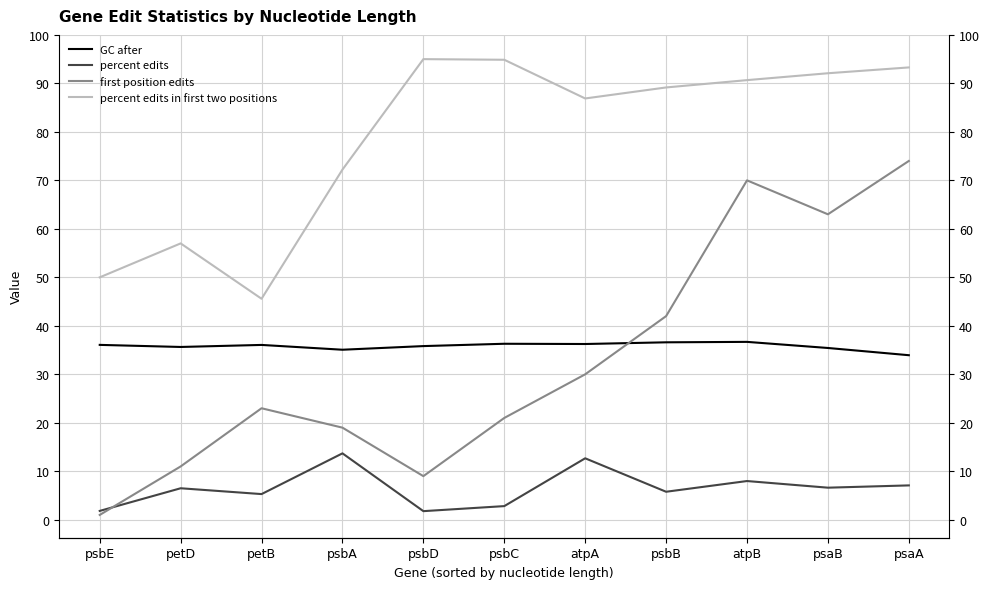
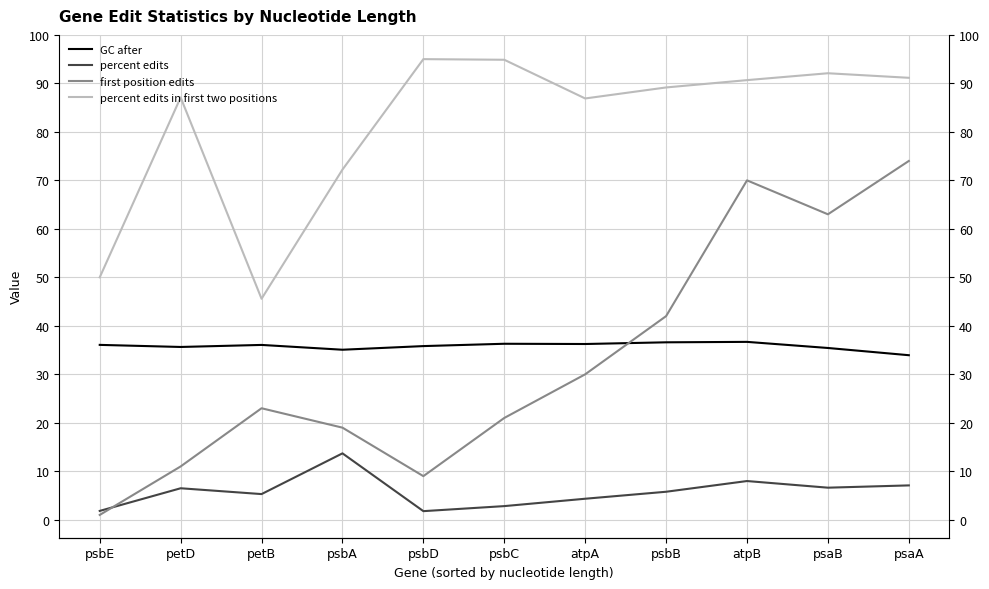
  {
    "GC after": {
      "psbE": 36,
      "petD": 36,
      "petB": 36,
      "psbA": 35,
      "psbD": 36,
      "psbC": 36,
      "atpA": 36,
      "psbB": 37,
      "atpB": 37,
      "psaB": 35,
      "psaA": 34
    },
    "percent edits": {
      "psbE": 2,
      "petD": 7,
      "petB": 5,
      "psbA": 14,
      "psbD": 2,
      "psbC": 3,
-     "atpA": 13,
+     "atpA": 4,
      "psbB": 6,
      "atpB": 8,
      "psaB": 7,
      "psaA": 7
    },
    "first position edits": {
      "psbE": 1,
      "petD": 11,
      "petB": 23,
      "psbA": 19,
      "psbD": 9,
      "psbC": 21,
      "atpA": 30,
      "psbB": 42,
      "atpB": 70,
      "psaB": 63,
      "psaA": 74
    },
    "percent edits in first two positions": {
      "psbE": 50,
-     "petD": 57,
+     "petD": 87,
      "petB": 46,
      "psbA": 72,
      "psbD": 95,
      "psbC": 95,
      "atpA": 87,
      "psbB": 89,
      "atpB": 91,
      "psaB": 92,
-     "psaA": 93
+     "psaA": 91
    }
  }
